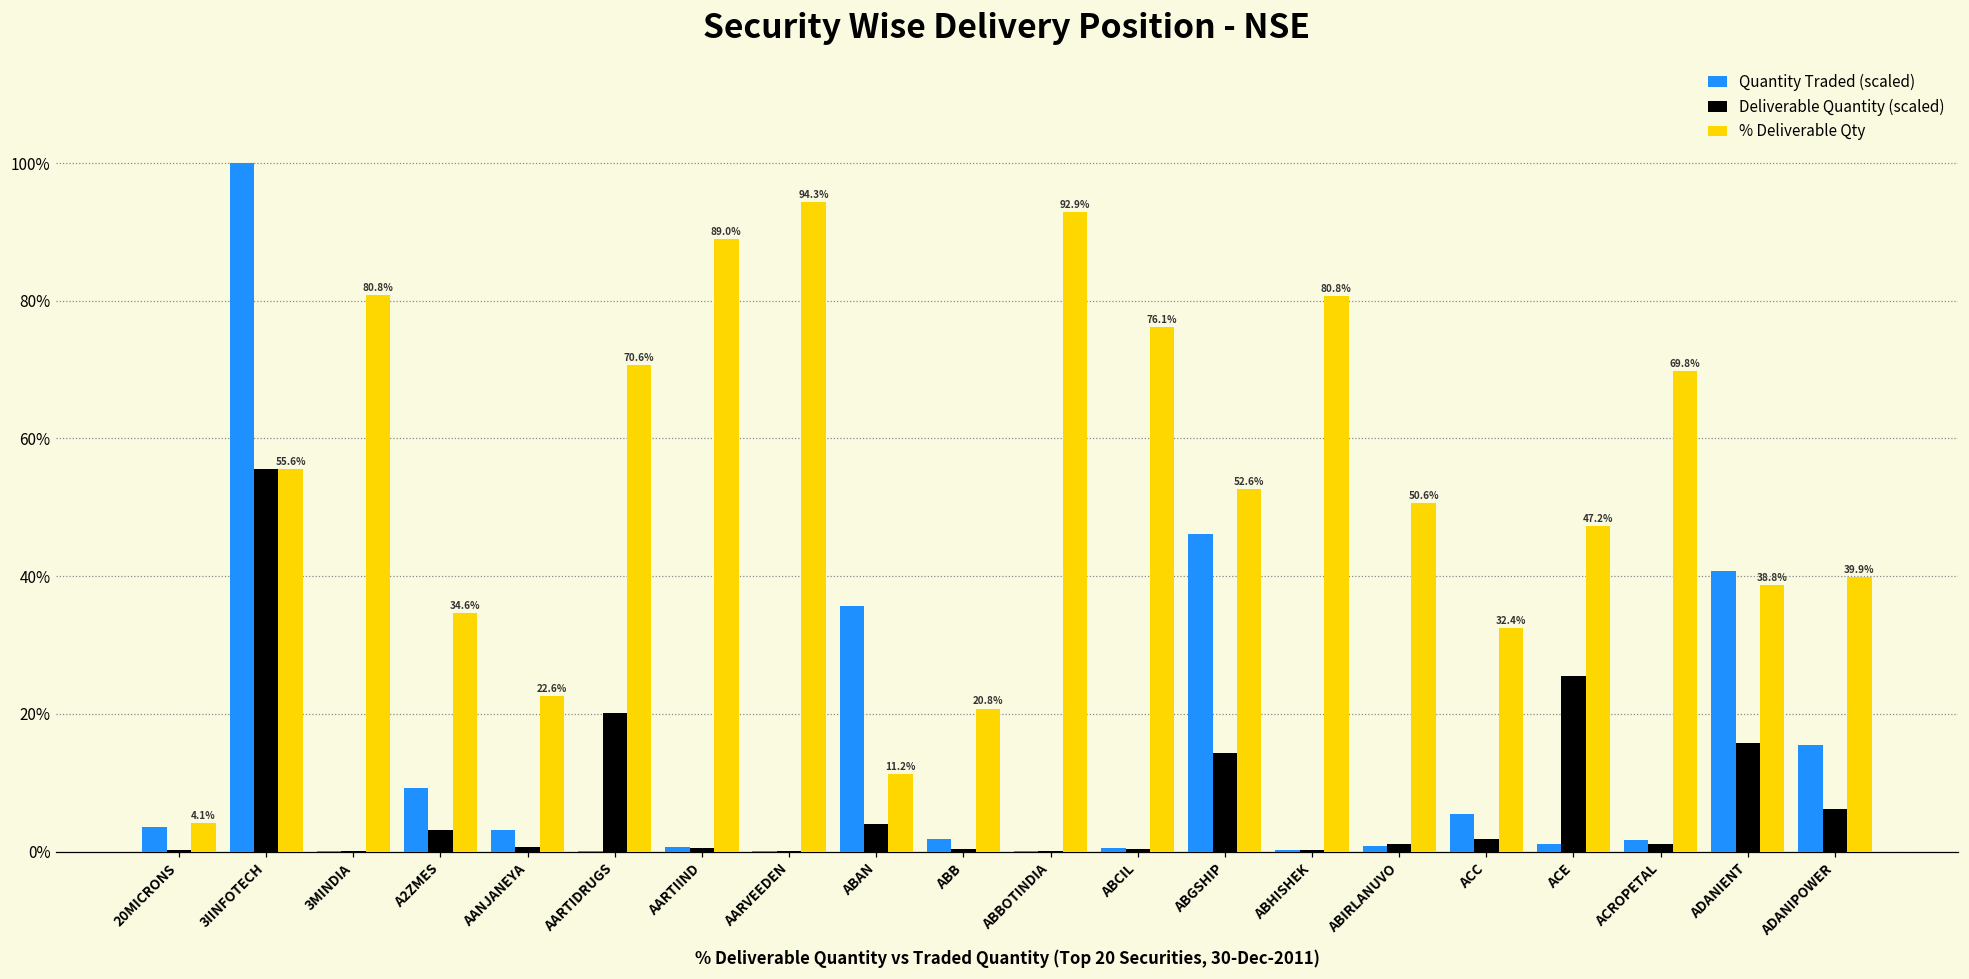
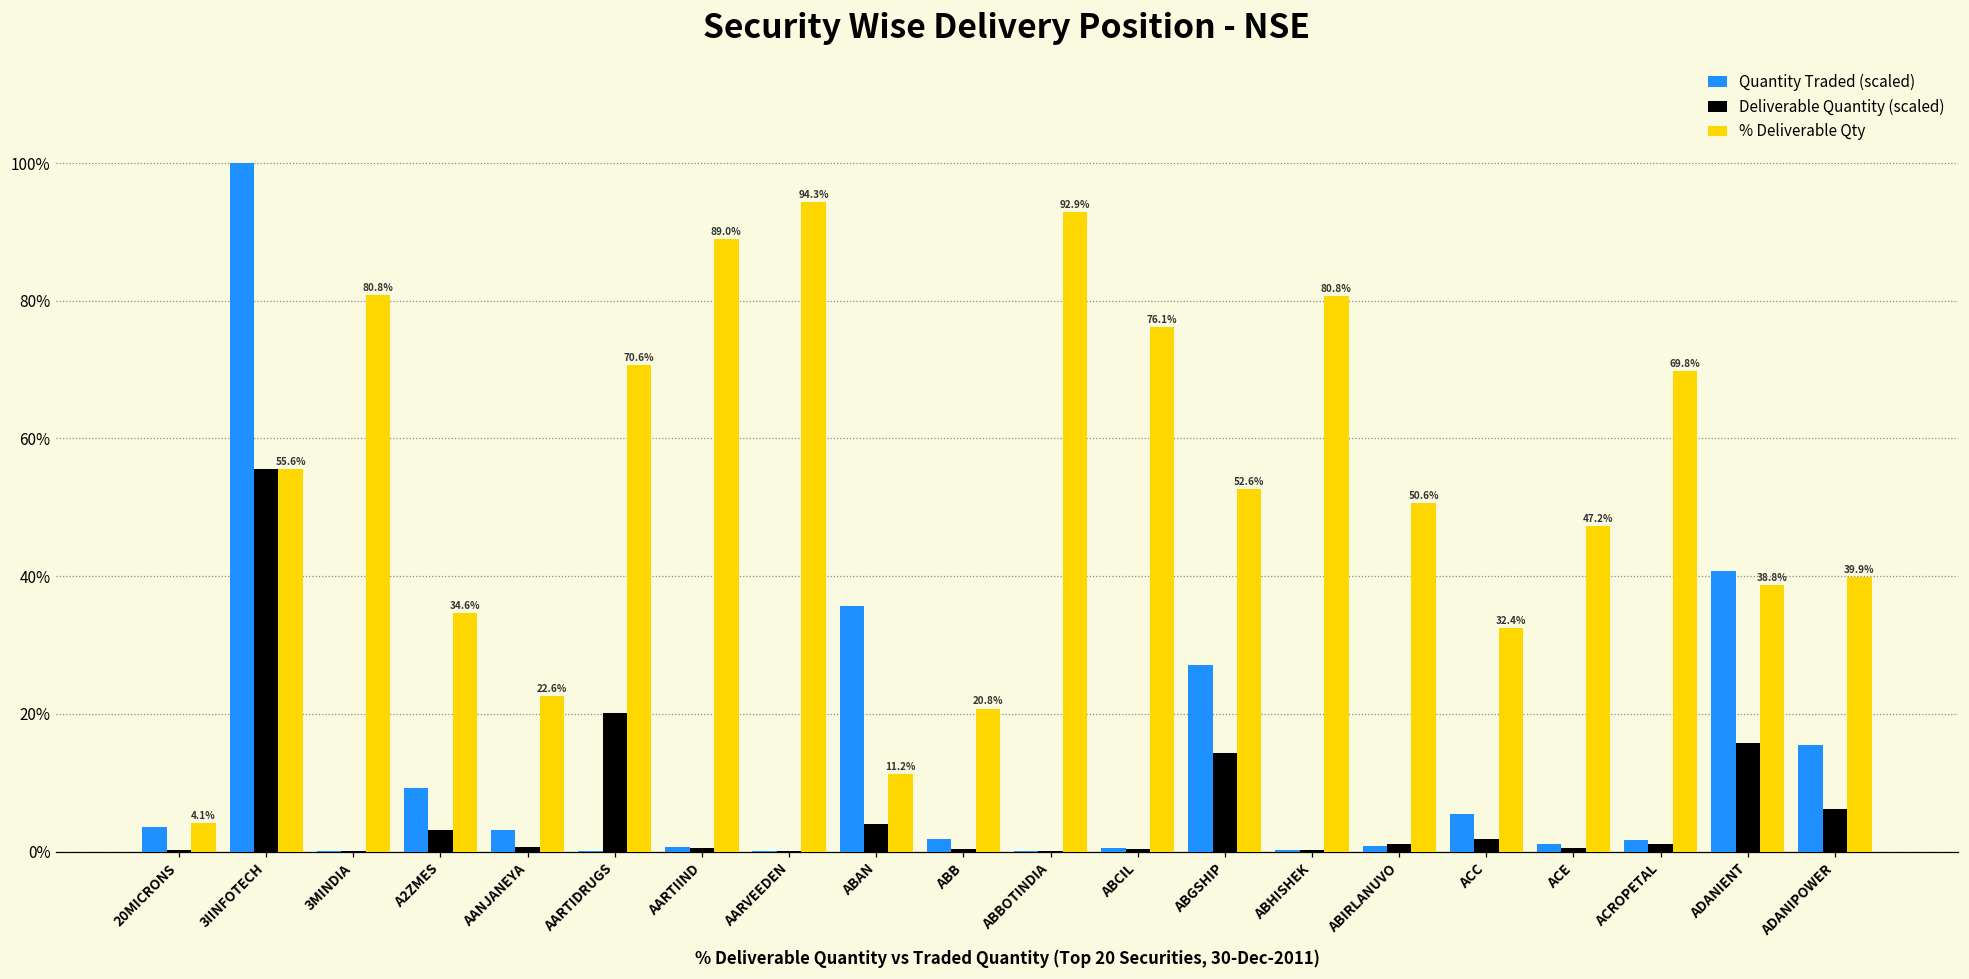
  {
    "Quantity Traded (scaled)": {
      "20MICRONS": "4%",
      "3IINFOTECH": "100%",
      "A2ZMES": "9%",
      "AANJANEYA": "3%",
      "AARTIIND": "1%",
      "ABAN": "36%",
      "ABB": "2%",
      "ABCIL": "1%",
-     "ABGSHIP": "46%",
+     "ABGSHIP": "27%",
      "ABIRLANUVO": "1%",
      "ACC": "5%",
      "ACE": "1%",
      "ACROPETAL": "2%",
      "ADANIENT": "41%",
      "ADANIPOWER": "15%"
    },
    "Deliverable Quantity (scaled)": {
      "A2ZMES": "3%",
      "AANJANEYA": "1%",
      "AARTIDRUGS": "20%",
      "AARTIIND": "1%",
      "ABAN": "4%",
      "ABGSHIP": "14%",
      "ABIRLANUVO": "1%",
      "ACC": "2%",
-     "ACE": "26%",
+     "ACE": "1%",
      "ACROPETAL": "1%",
      "ADANIENT": "16%",
      "ADANIPOWER": "6%"
    },
    "% Deliverable Qty": {
      "20MICRONS": "4.1%",
      "3IINFOTECH": "55.6%",
      "3MINDIA": "80.8%",
      "A2ZMES": "34.6%",
      "AANJANEYA": "22.6%",
      "AARTIDRUGS": "70.6%",
      "AARTIIND": "89.0%",
      "AARVEEDEN": "94.3%",
      "ABAN": "11.2%",
      "ABB": "20.8%",
      "ABBOTINDIA": "92.9%",
      "ABCIL": "76.1%",
      "ABGSHIP": "52.6%",
      "ABHISHEK": "80.8%",
      "ABIRLANUVO": "50.6%",
      "ACC": "32.4%",
      "ACE": "47.2%",
      "ACROPETAL": "69.8%",
      "ADANIENT": "38.8%",
      "ADANIPOWER": "39.9%"
    }
  }
